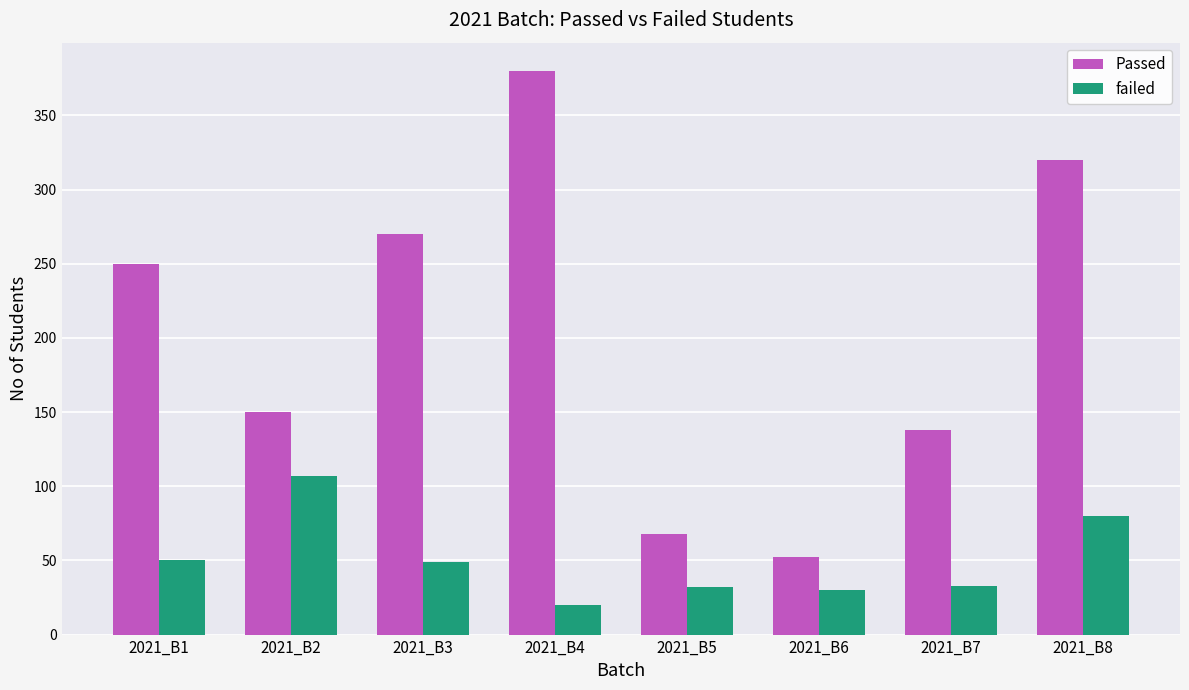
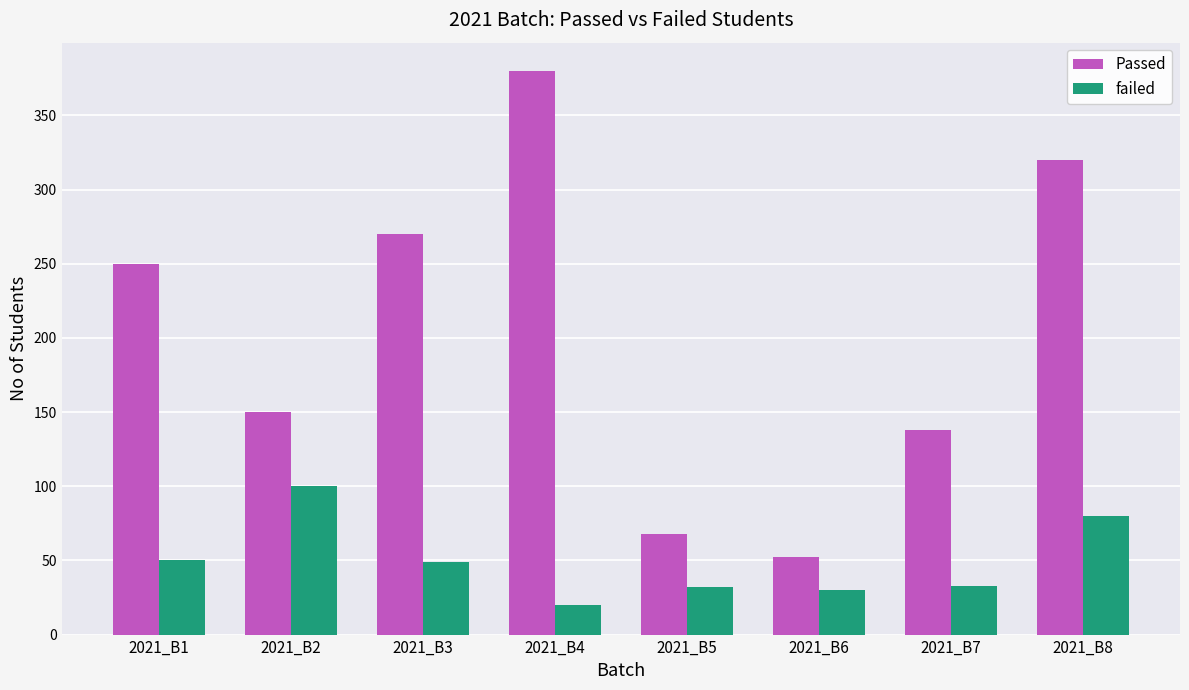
  {
    "Passed": {
      "2021_B1": 250,
      "2021_B2": 150,
      "2021_B3": 270,
      "2021_B4": 380,
      "2021_B5": 68,
      "2021_B6": 52,
      "2021_B7": 138,
      "2021_B8": 320
    },
    "failed": {
      "2021_B1": 50,
-     "2021_B2": 107,
+     "2021_B2": 100,
      "2021_B3": 49,
      "2021_B4": 20,
      "2021_B5": 32,
      "2021_B6": 30,
      "2021_B7": 33,
      "2021_B8": 80
    }
  }
